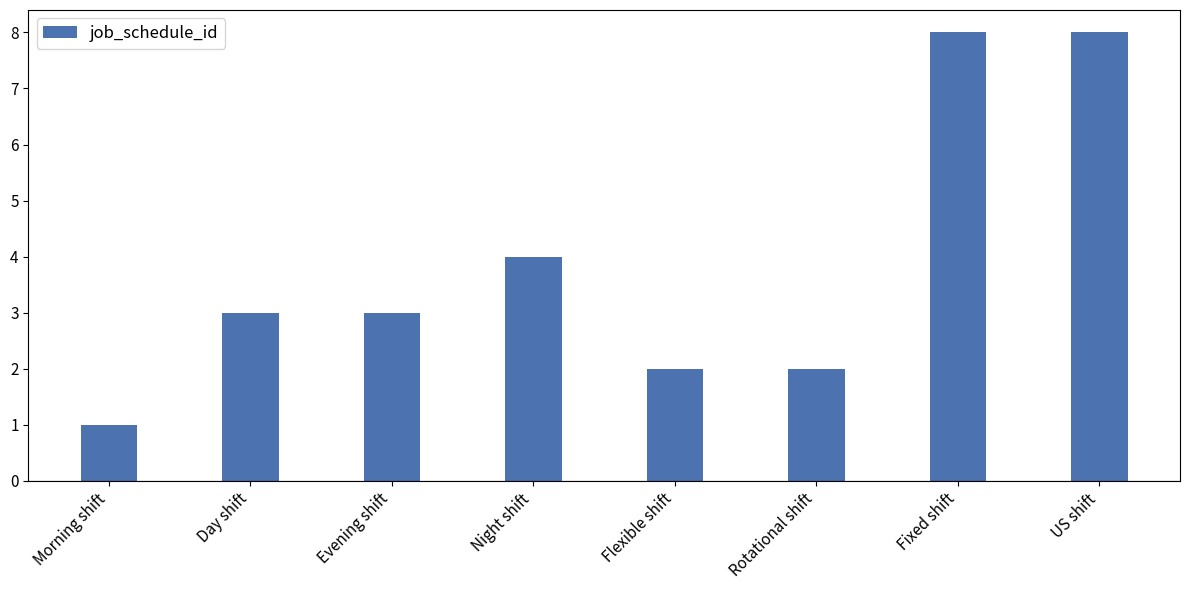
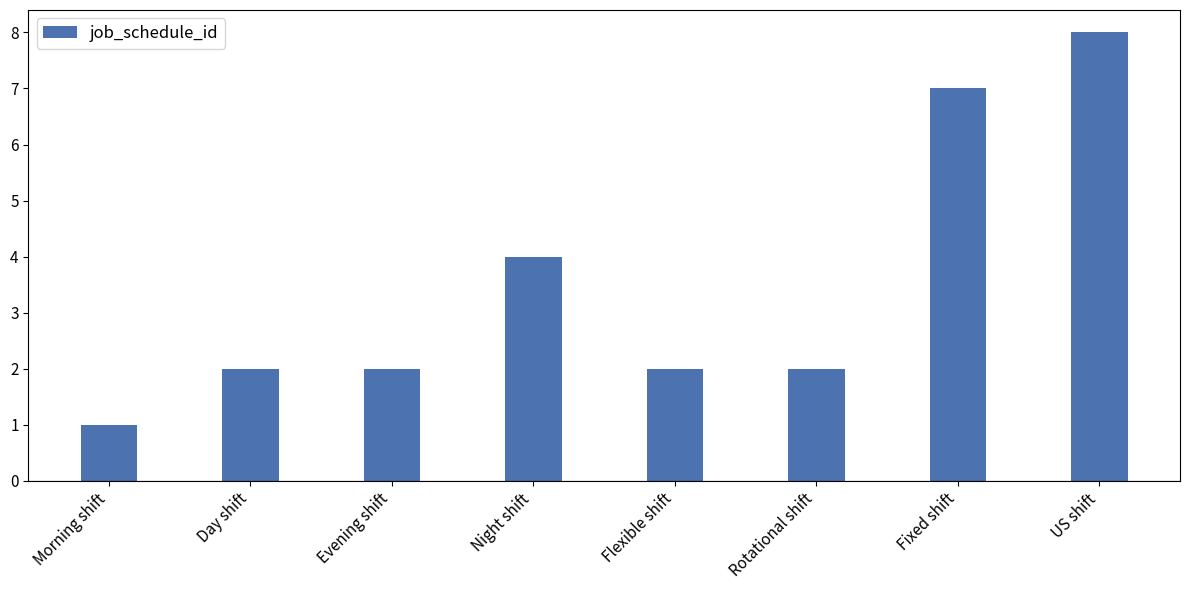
  {
    "Morning shift": 1,
-   "Day shift": 3,
-   "Evening shift": 3,
+   "Day shift": 2,
+   "Evening shift": 2,
    "Night shift": 4,
    "Flexible shift": 2,
    "Rotational shift": 2,
-   "Fixed shift": 8,
+   "Fixed shift": 7,
    "US shift": 8
  }
